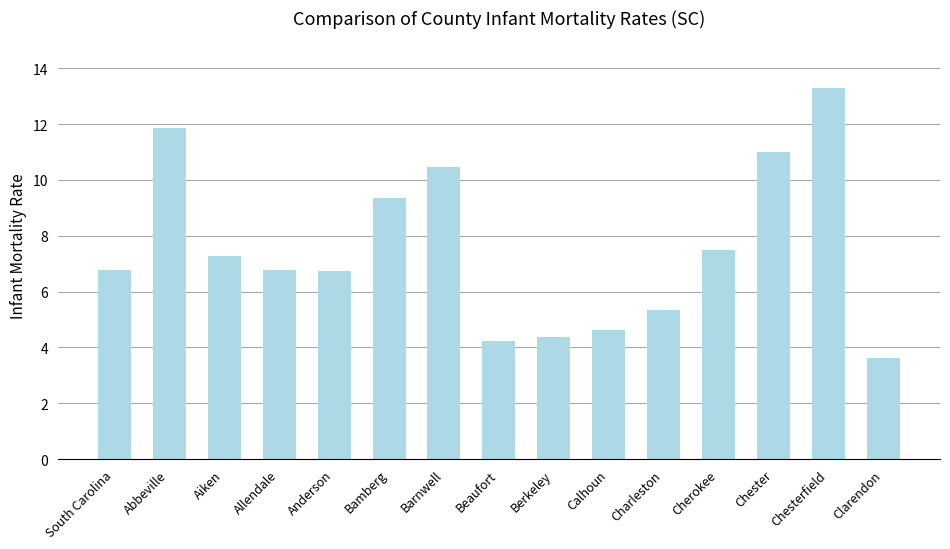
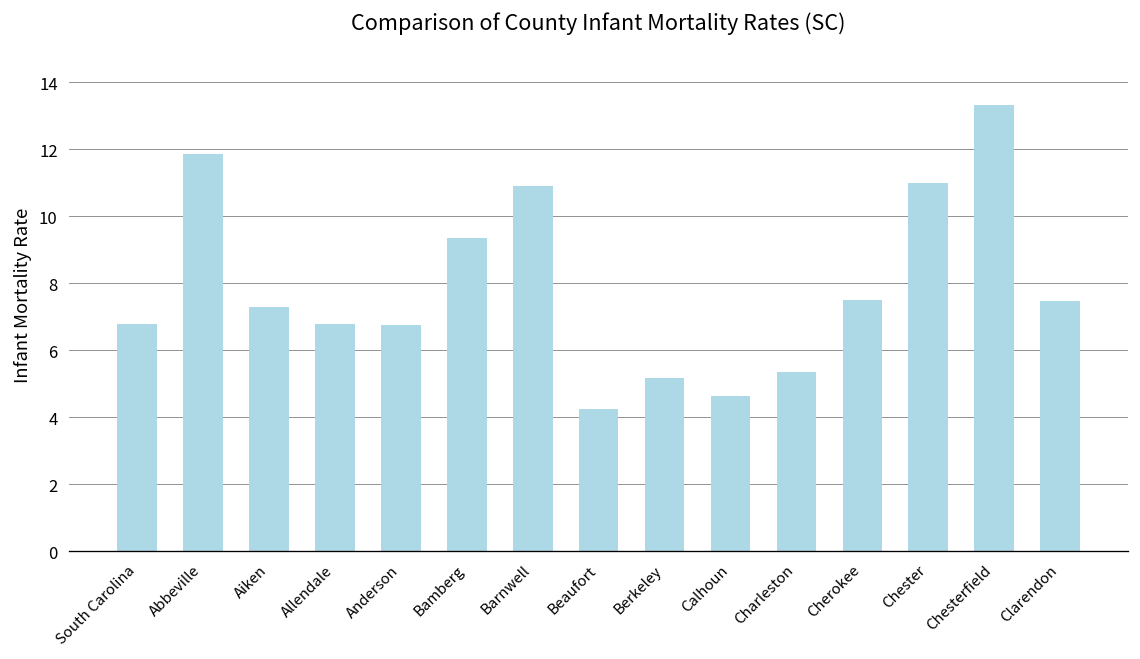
  {
    "South Carolina": 6.8,
    "Abbeville": 11.8,
    "Aiken": 7.3,
    "Allendale": 6.8,
    "Anderson": 6.7,
    "Bamberg": 9.4,
-   "Barnwell": 10.5,
+   "Barnwell": 10.9,
    "Beaufort": 4.2,
-   "Berkeley": 4.4,
+   "Berkeley": 5.2,
    "Calhoun": 4.6,
    "Charleston": 5.4,
    "Cherokee": 7.5,
    "Chester": 11.0,
    "Chesterfield": 13.3,
-   "Clarendon": 3.6
+   "Clarendon": 7.5
  }
